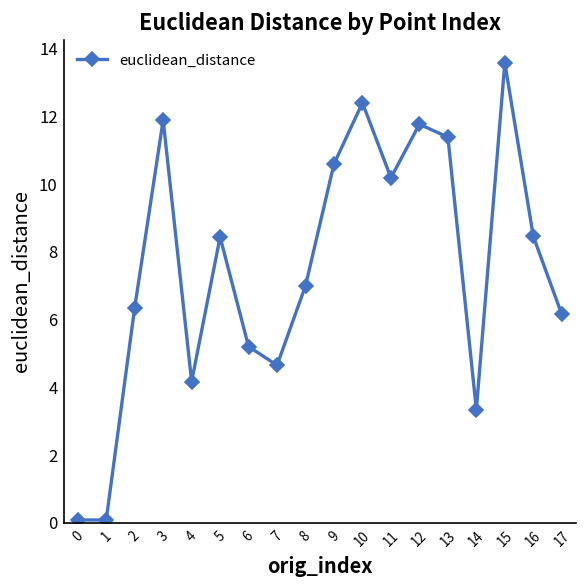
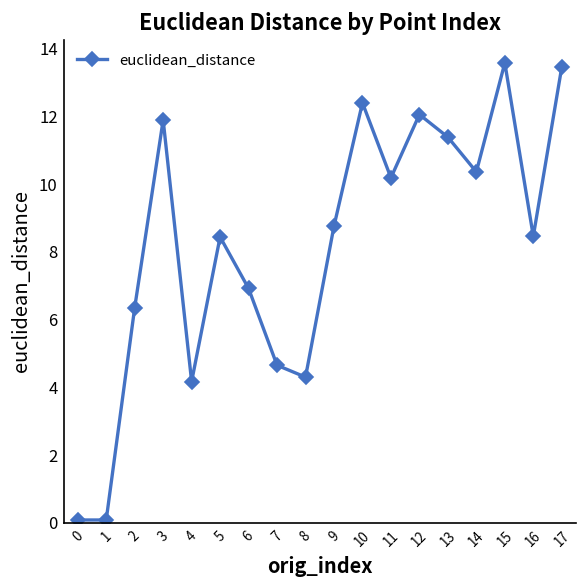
  {
    "0": 0.1,
    "1": 0.1,
    "2": 6.4,
    "3": 11.9,
    "4": 4.2,
    "5": 8.4,
-   "6": 5.2,
+   "6": 6.9,
    "7": 4.7,
-   "8": 7.0,
-   "9": 10.6,
+   "8": 4.3,
+   "9": 8.8,
    "10": 12.4,
    "11": 10.2,
-   "12": 11.8,
+   "12": 12.1,
    "13": 11.4,
-   "14": 3.3,
+   "14": 10.4,
    "15": 13.6,
    "16": 8.5,
-   "17": 6.2
+   "17": 13.5
  }
